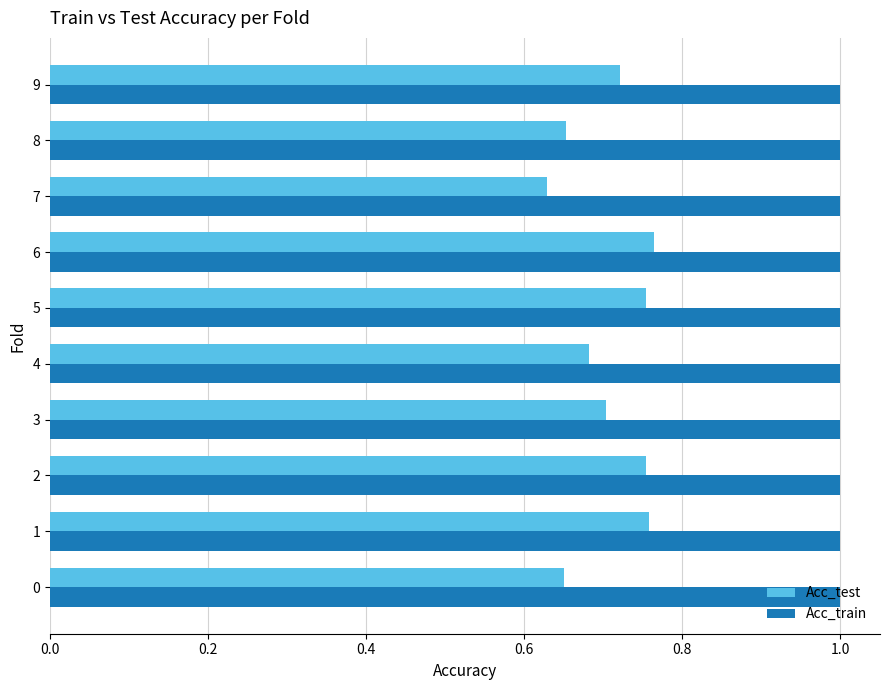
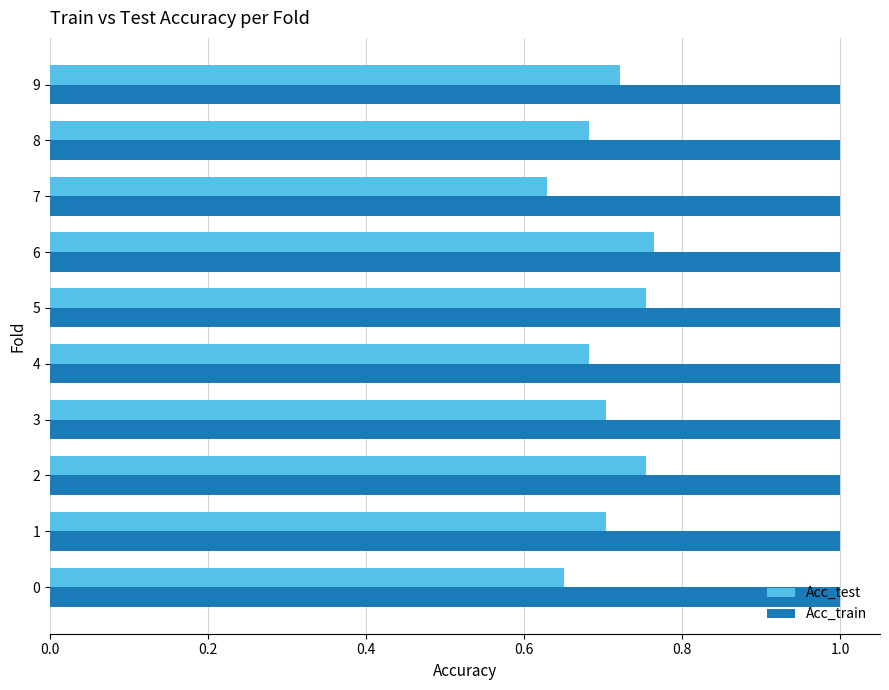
  {
    "Acc_test": {
      "9": 0.72,
-     "8": 0.65,
+     "8": 0.68,
      "7": 0.63,
      "6": 0.76,
      "5": 0.75,
      "4": 0.68,
      "3": 0.70,
      "2": 0.75,
-     "1": 0.76,
+     "1": 0.70,
      "0": 0.65
    },
    "Acc_train": {
      "9": 1.00,
      "8": 1.00,
      "7": 1.00,
      "6": 1.00,
      "5": 1.00,
      "4": 1.00,
      "3": 1.00,
      "2": 1.00,
      "1": 1.00,
      "0": 1.00
    }
  }
